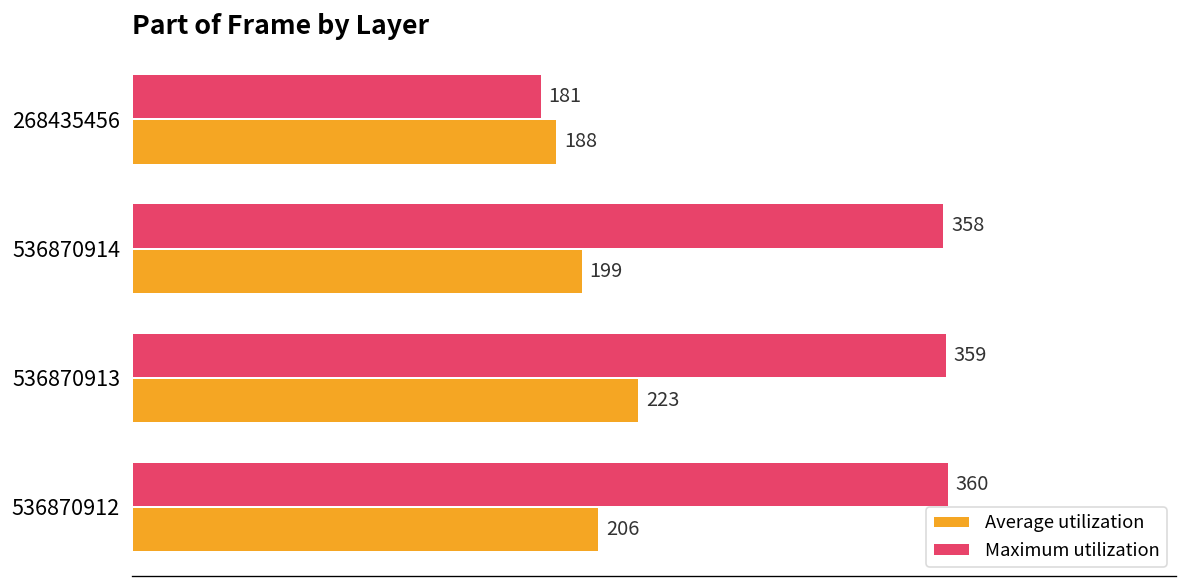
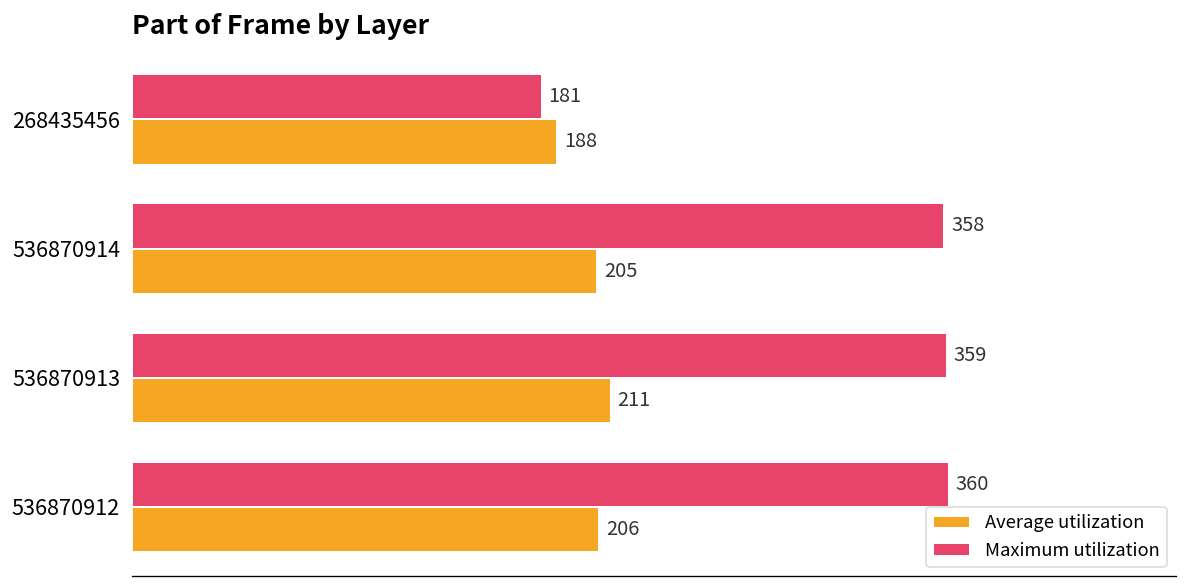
  {
    "Average utilization": {
      "268435456": 188,
-     "536870914": 199,
-     "536870913": 223,
+     "536870914": 205,
+     "536870913": 211,
      "536870912": 206
    },
    "Maximum utilization": {
      "268435456": 181,
      "536870914": 358,
      "536870913": 359,
      "536870912": 360
    }
  }
